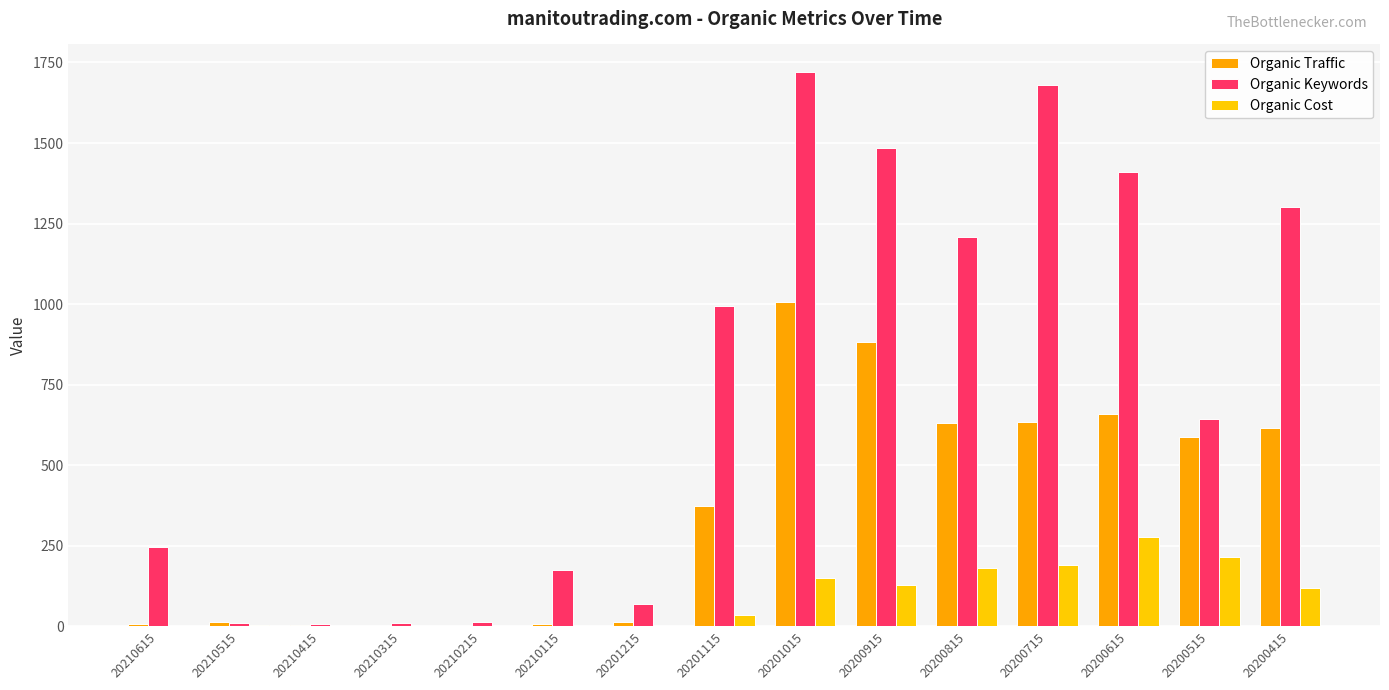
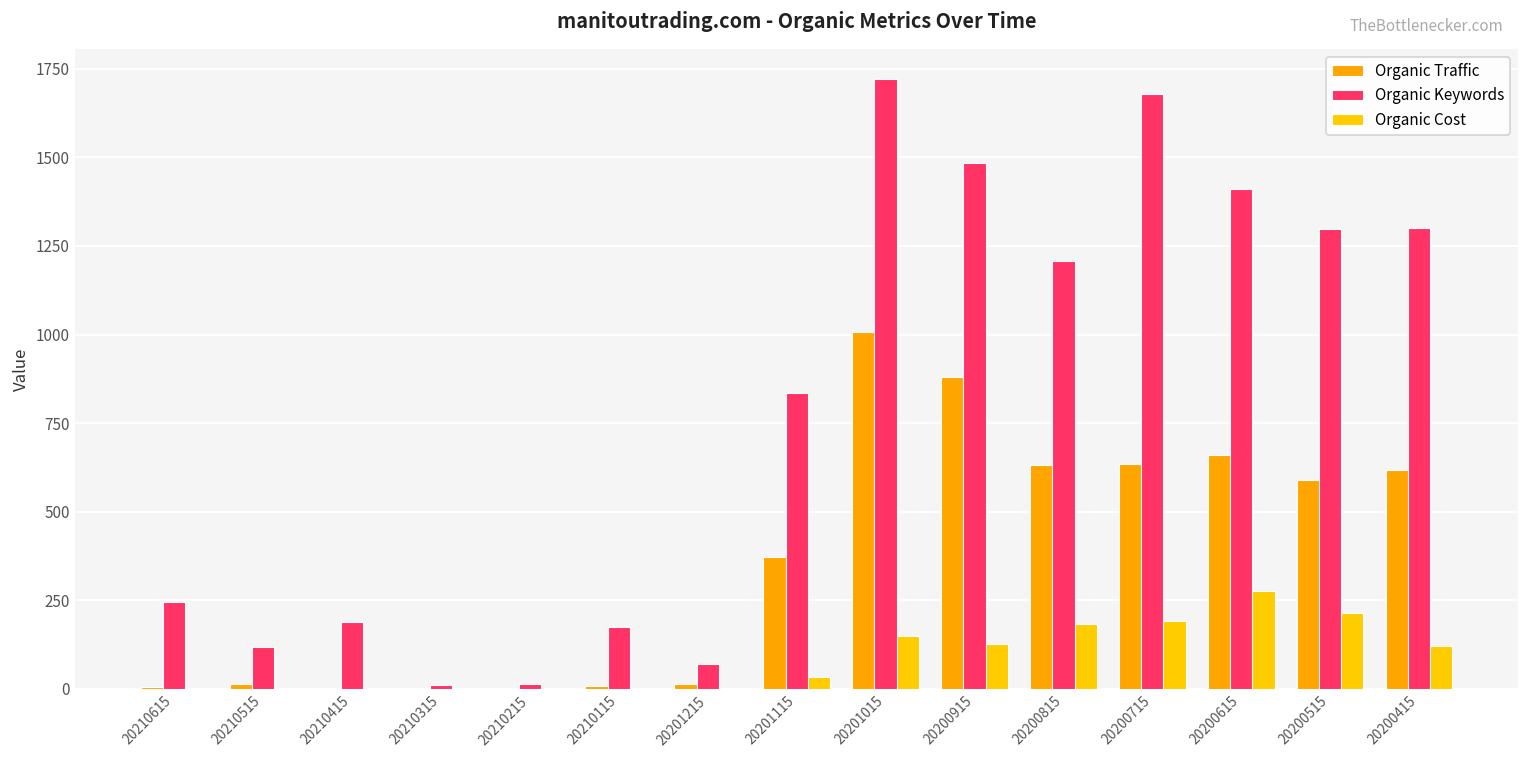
  {
    "Organic Keywords": {
      "20210615": 250,
-     "20210515": 10,
-     "20210415": 10,
+     "20210515": 120,
+     "20210415": 190,
      "20210315": 10,
      "20210215": 10,
      "20210115": 180,
      "20201215": 70,
-     "20201115": 990,
+     "20201115": 840,
      "20201015": 1720,
      "20200915": 1480,
      "20200815": 1210,
      "20200715": 1680,
      "20200615": 1410,
-     "20200515": 640,
+     "20200515": 1300,
      "20200415": 1300
    }
  }
